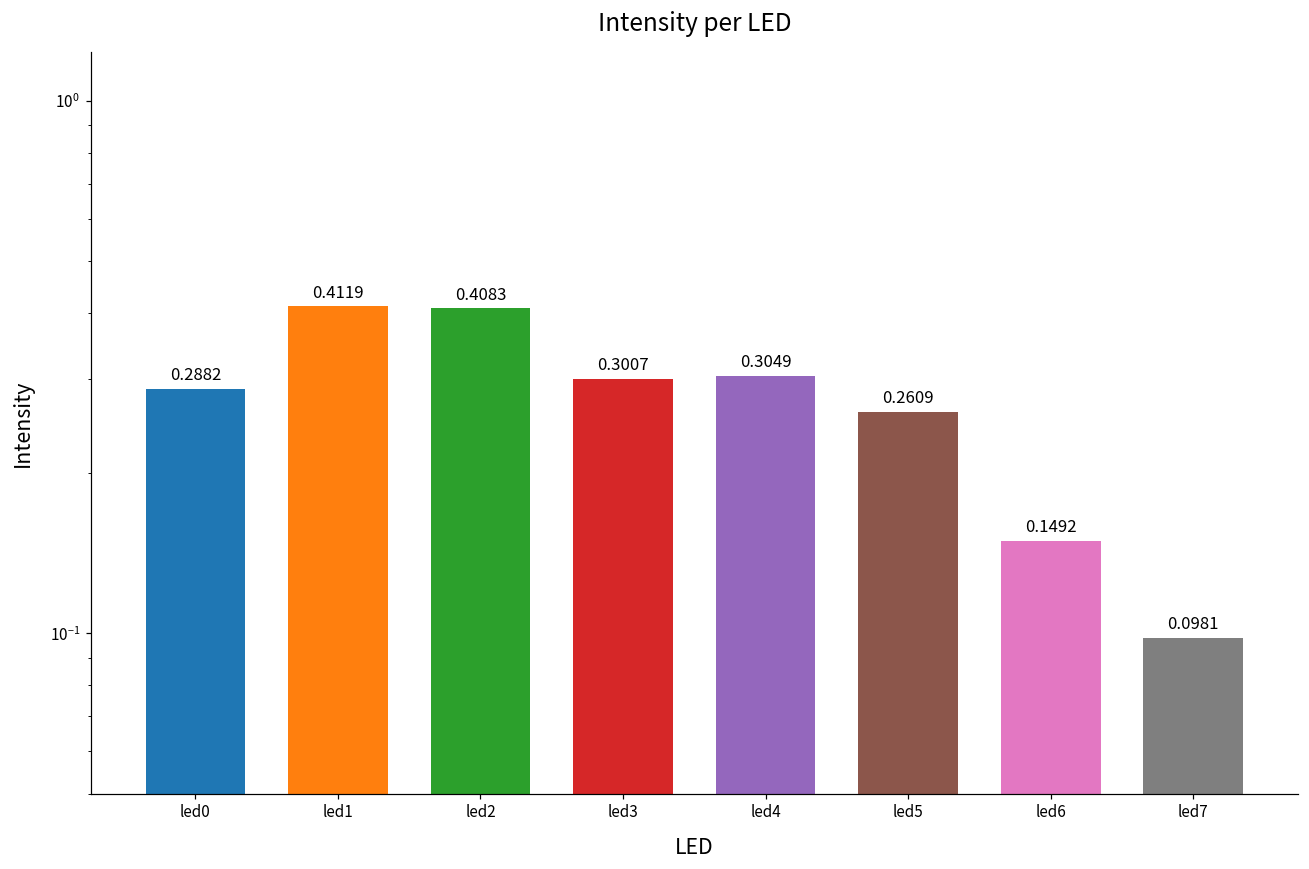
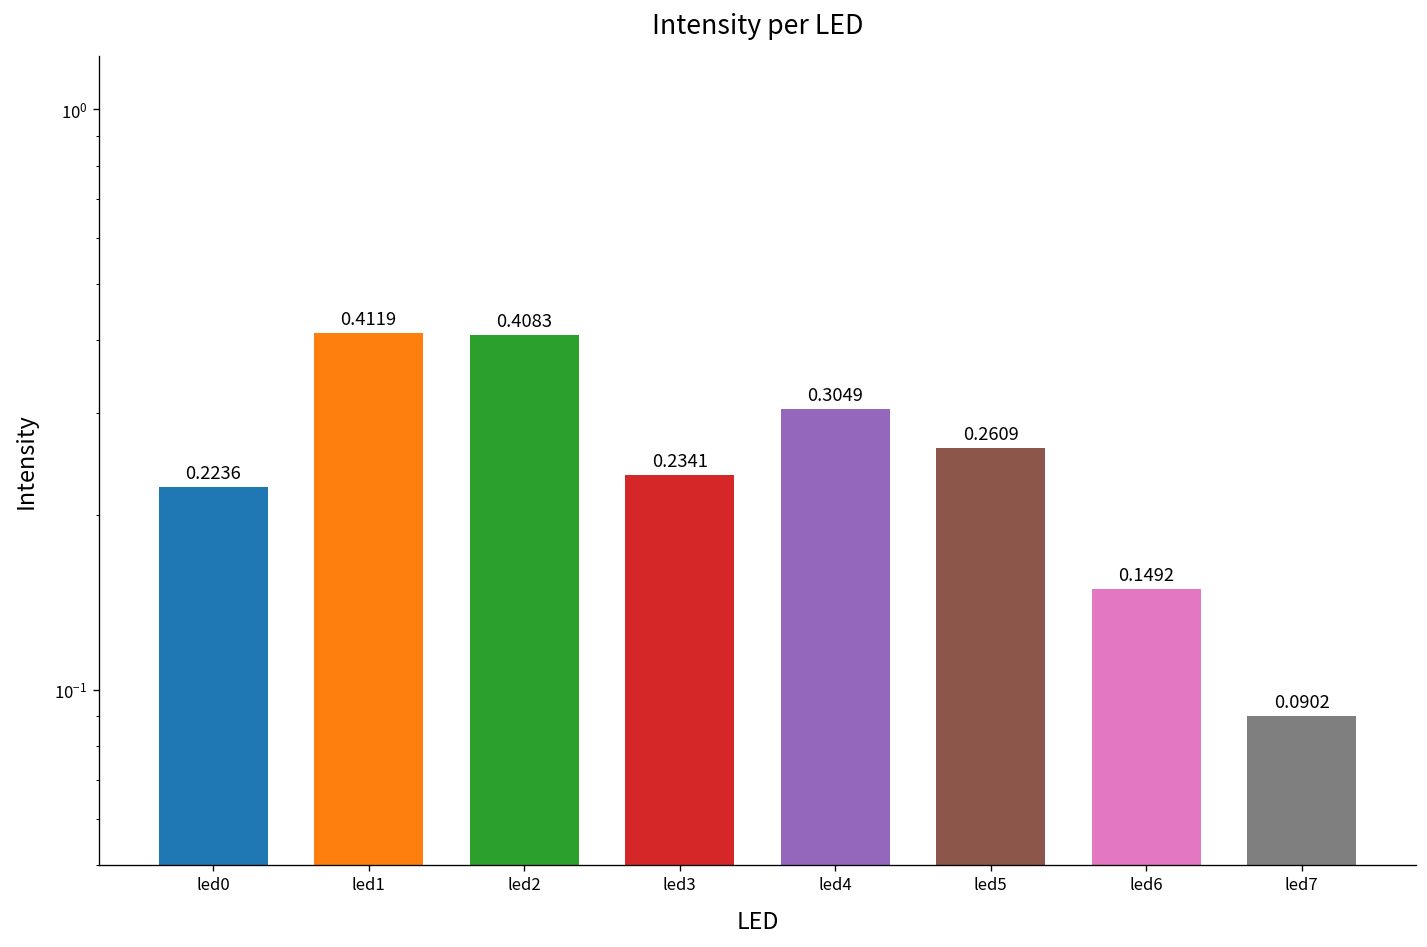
  {
-   "led0": 0.2882,
+   "led0": 0.2236,
    "led1": 0.4119,
    "led2": 0.4083,
-   "led3": 0.3007,
+   "led3": 0.2341,
    "led4": 0.3049,
    "led5": 0.2609,
    "led6": 0.1492,
-   "led7": 0.0981
+   "led7": 0.0902
  }
